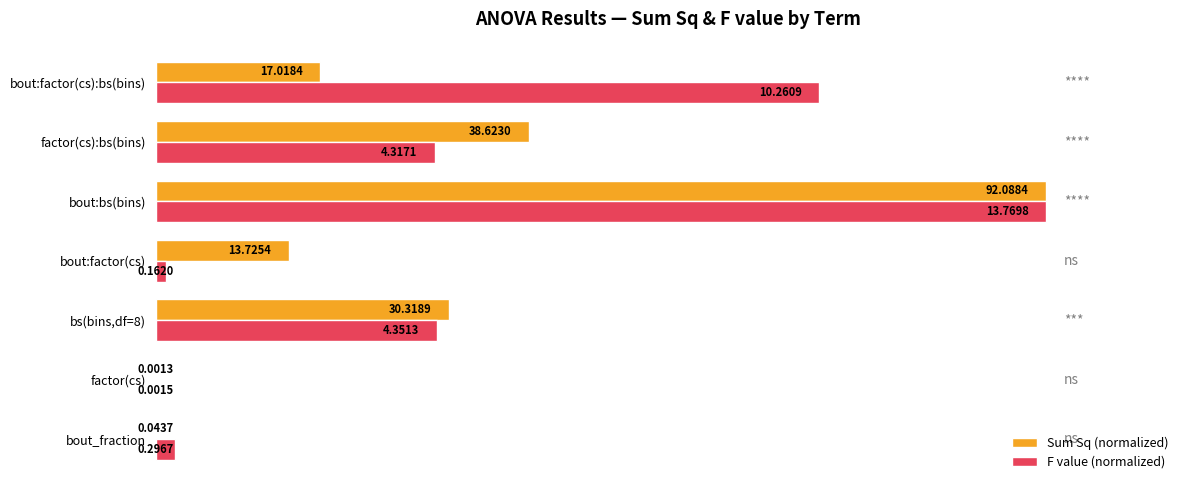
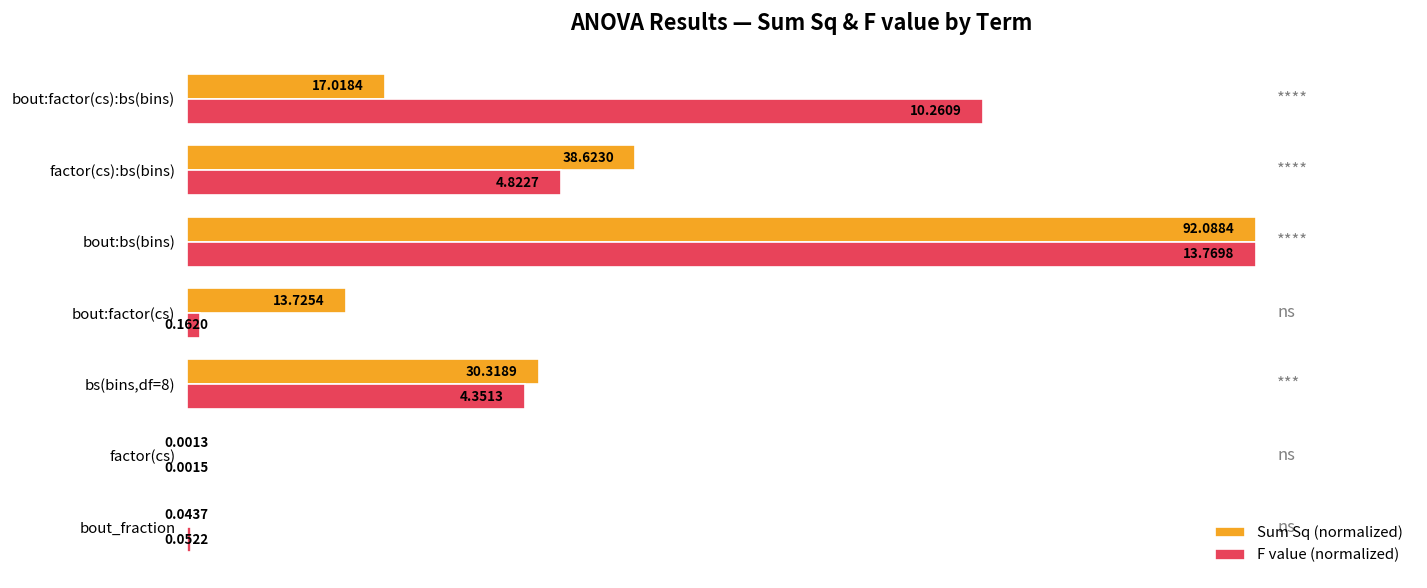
  {
    "F value (normalized)": {
-     "factor(cs):bs(bins)": 4.3171,
-     "bout_fraction": 0.2967
+     "factor(cs):bs(bins)": 4.8227,
+     "bout_fraction": 0.0522
    }
  }
